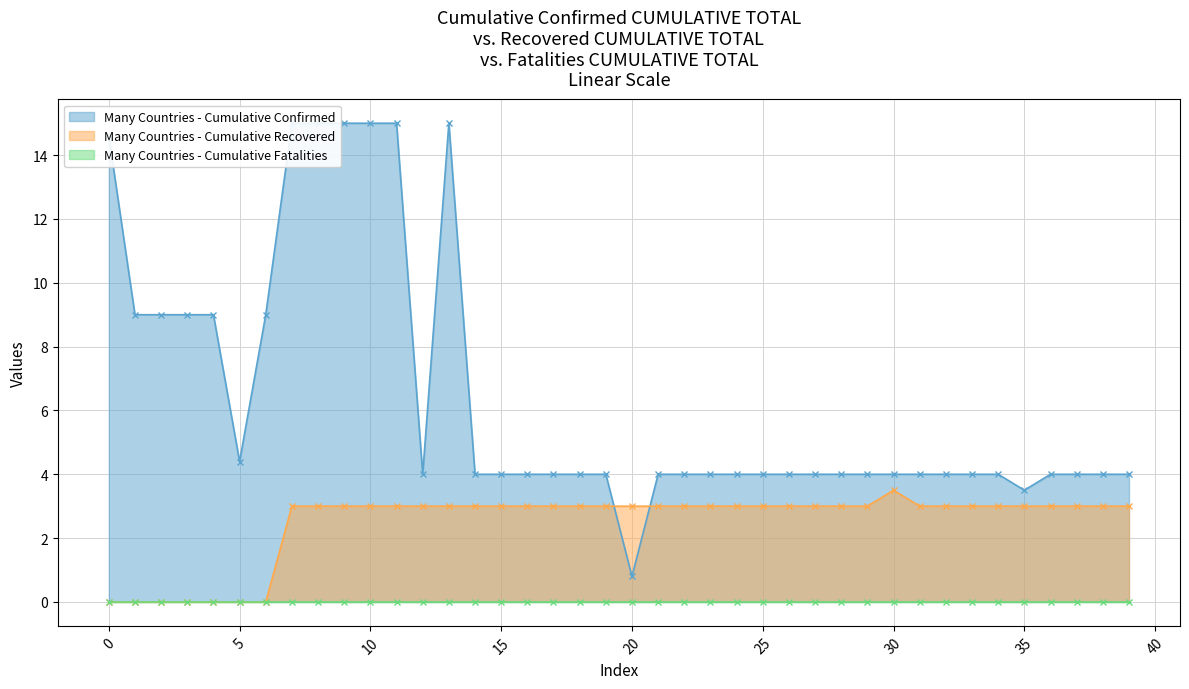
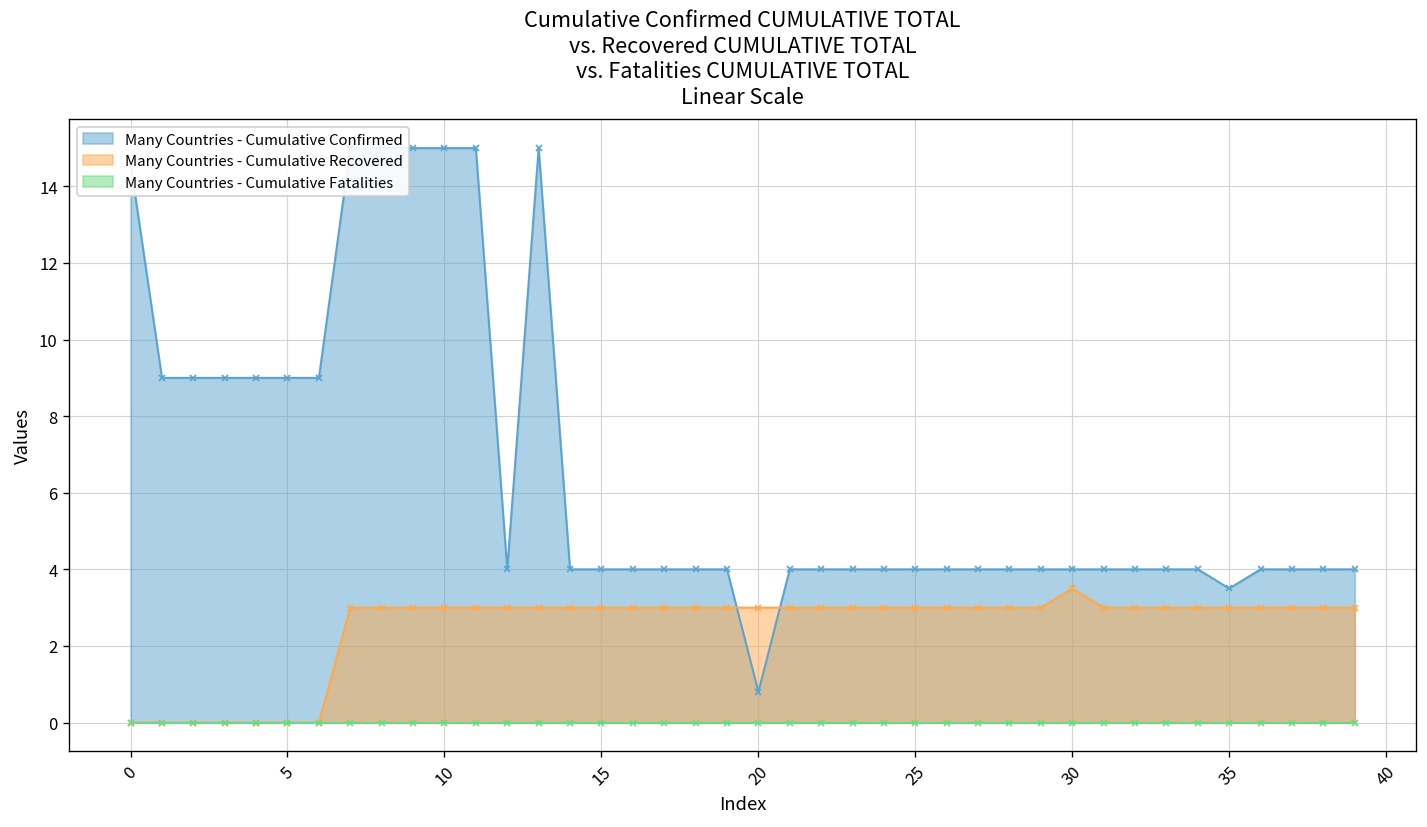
  {
    "Many Countries - Cumulative Confirmed": {
-     "5": 4.4,
+     "5": 9.0,
      "10": 15.0,
      "15": 4.0,
      "20": 0.8,
      "25": 4.0,
      "30": 4.0,
      "35": 3.5
    },
    "Many Countries - Cumulative Recovered": {
      "10": 3.0,
      "15": 3.0,
      "20": 3.0,
      "25": 3.0,
      "30": 3.5,
      "35": 3.0
    },
    "Many Countries - Cumulative Fatalities": {
      "10": 0.0,
      "15": 0.0,
      "20": 0.0,
      "25": 0.0,
      "30": 0.0,
      "35": 0.0
    }
  }
